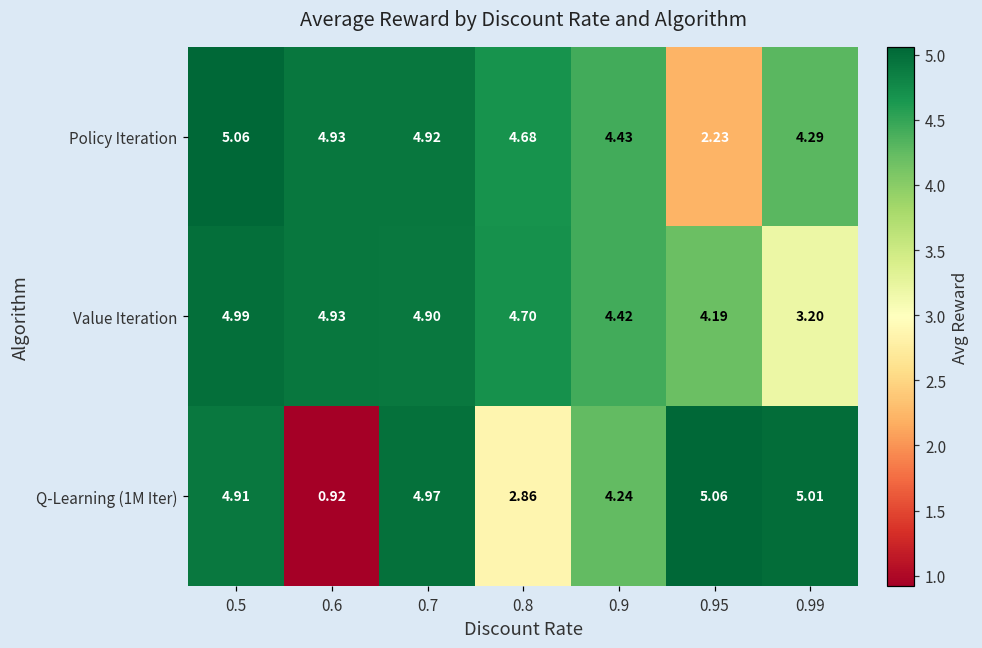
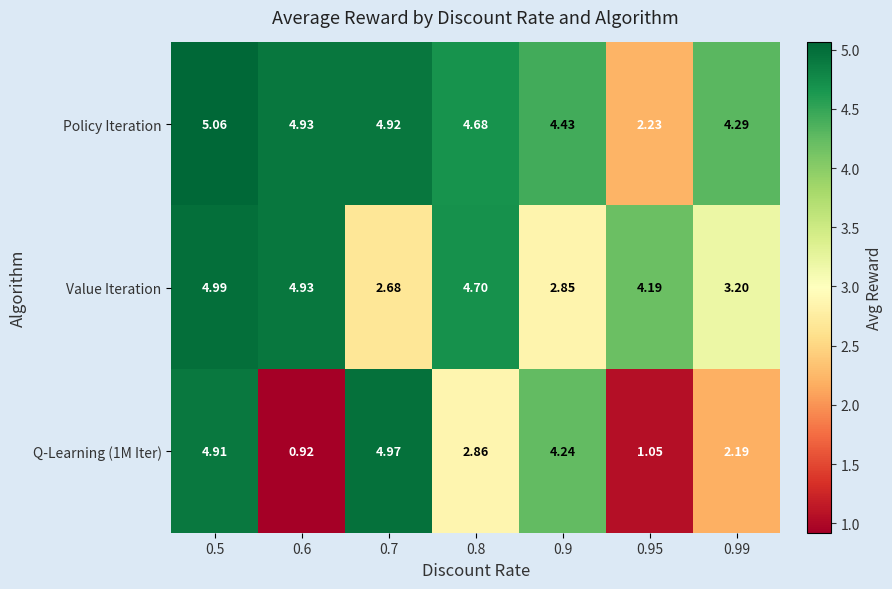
  {
    "Policy Iteration": {
      "0.5": 5.06,
      "0.6": 4.93,
      "0.7": 4.92,
      "0.8": 4.68,
      "0.9": 4.43,
      "0.95": 2.23,
      "0.99": 4.29
    },
    "Value Iteration": {
      "0.5": 4.99,
      "0.6": 4.93,
-     "0.7": 4.90,
+     "0.7": 2.68,
      "0.8": 4.70,
-     "0.9": 4.42,
+     "0.9": 2.85,
      "0.95": 4.19,
      "0.99": 3.20
    },
    "Q-Learning (1M Iter)": {
      "0.5": 4.91,
      "0.6": 0.92,
      "0.7": 4.97,
      "0.8": 2.86,
      "0.9": 4.24,
-     "0.95": 5.06,
-     "0.99": 5.01
+     "0.95": 1.05,
+     "0.99": 2.19
    }
  }
